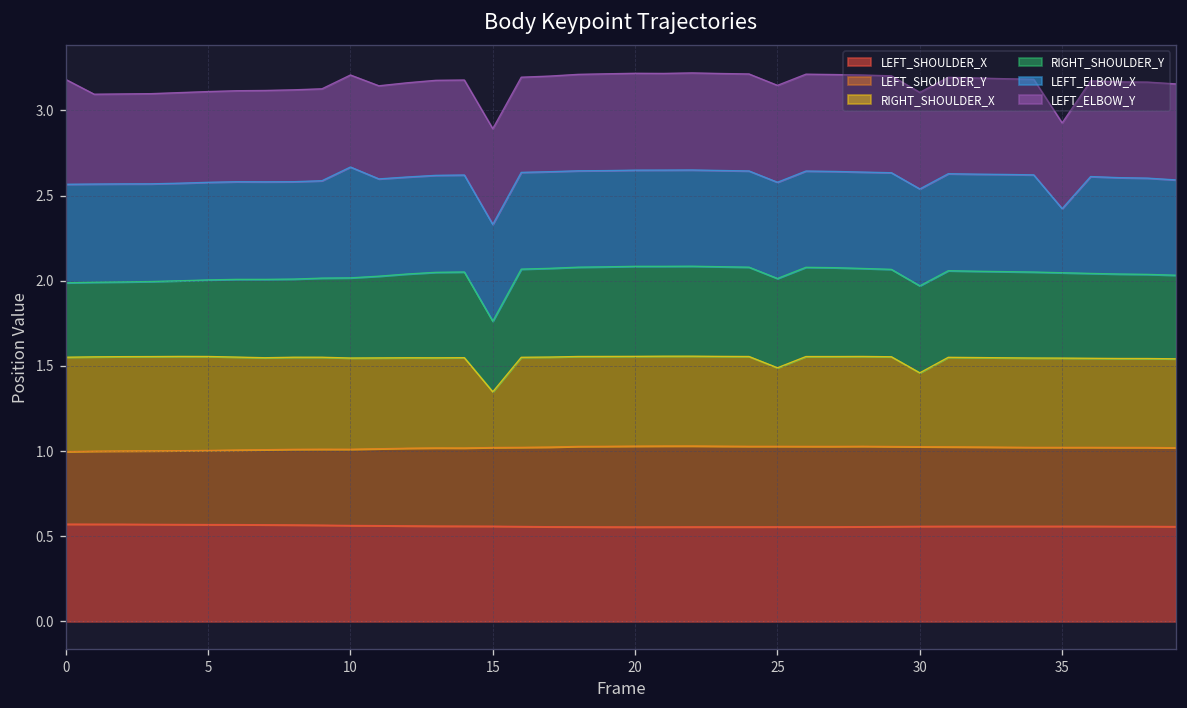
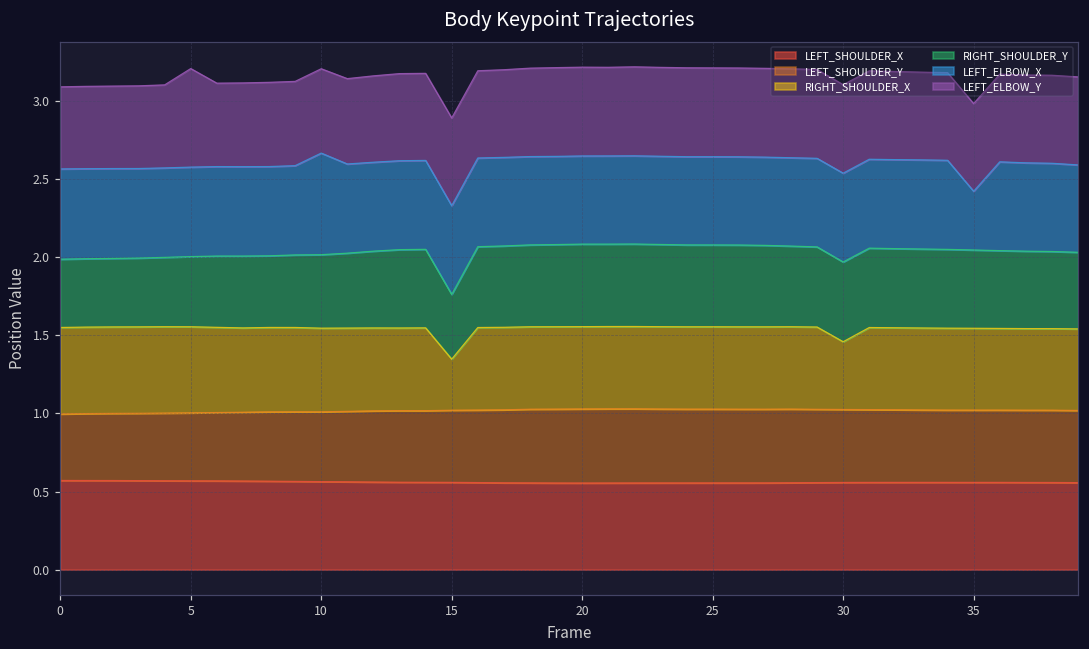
  {
    "RIGHT_SHOULDER_X": {
      "0": 0.55,
      "5": 0.55,
      "10": 0.54,
      "15": 0.33,
      "20": 0.53,
-     "25": 0.46,
+     "25": 0.53,
      "30": 0.43,
      "35": 0.52
    },
    "RIGHT_SHOULDER_Y": {
      "0": 0.44,
      "5": 0.45,
      "10": 0.47,
      "15": 0.41,
      "20": 0.53,
      "25": 0.52,
      "30": 0.51,
      "35": 0.50
    },
    "LEFT_ELBOW_X": {
      "0": 0.58,
      "5": 0.57,
      "10": 0.65,
      "15": 0.57,
      "20": 0.56,
      "25": 0.56,
      "30": 0.57,
      "35": 0.38
    },
    "LEFT_ELBOW_Y": {
-     "0": 0.62,
-     "5": 0.53,
+     "0": 0.53,
+     "5": 0.63,
      "10": 0.54,
      "15": 0.56,
      "20": 0.57,
      "25": 0.57,
-     "35": 0.50
+     "35": 0.56
    }
  }
